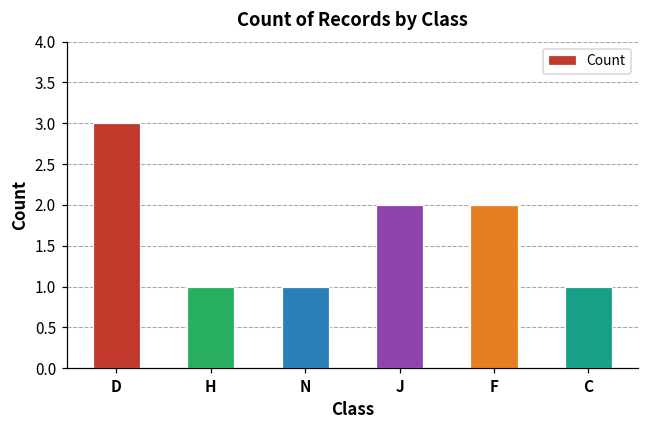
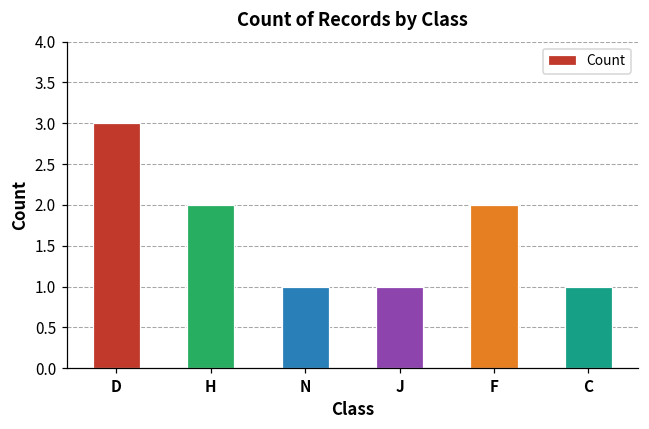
  {
    "D": 3,
-   "H": 1,
+   "H": 2,
    "N": 1,
-   "J": 2,
+   "J": 1,
    "F": 2,
    "C": 1
  }
